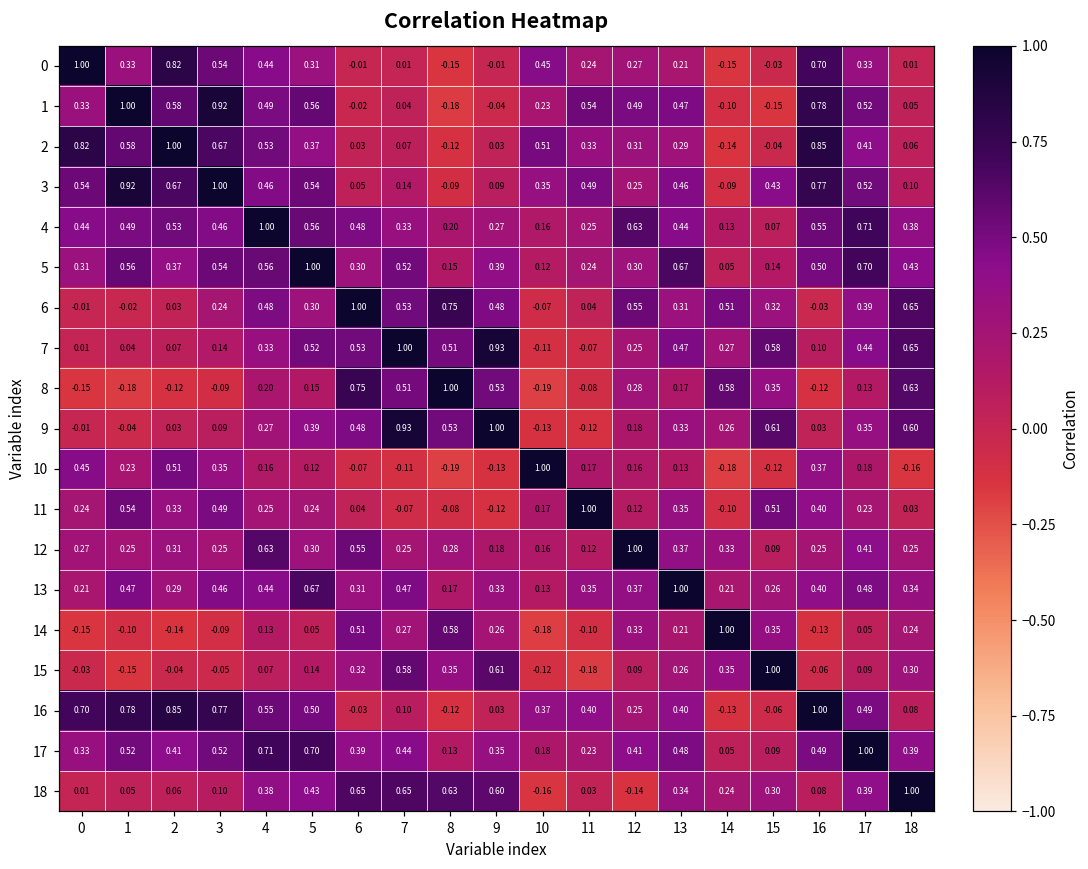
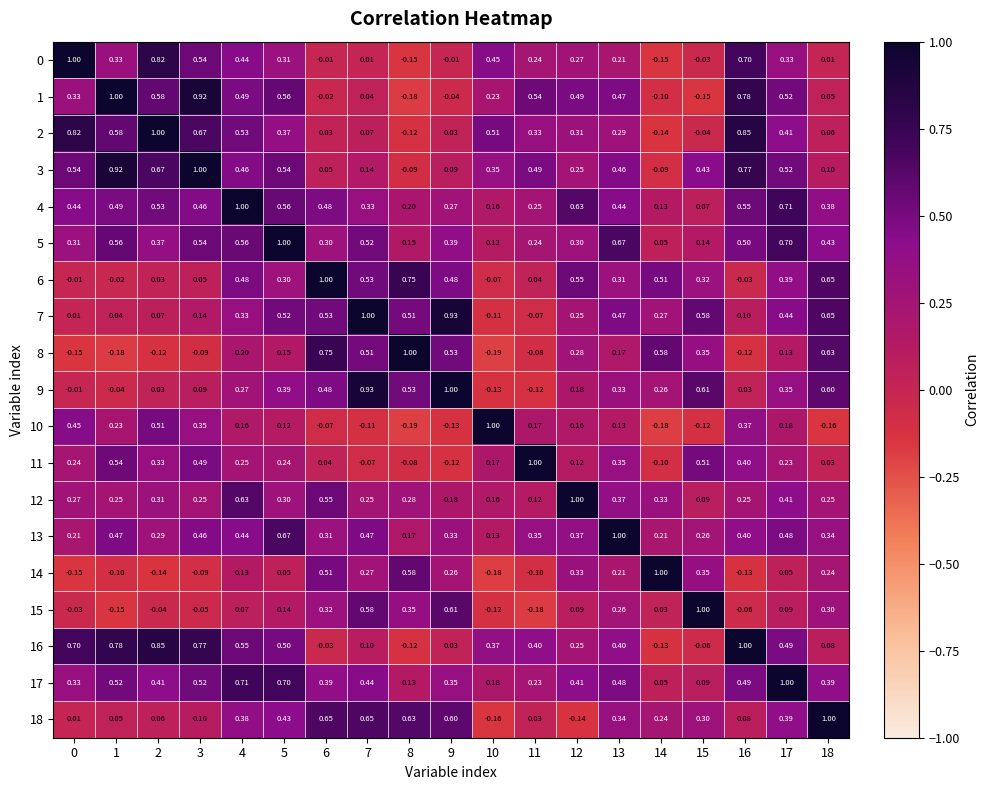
  {
    "6": {
      "0": -0.01,
      "1": -0.02,
      "2": 0.03,
-     "3": 0.24,
+     "3": 0.05,
      "4": 0.48,
      "5": 0.30,
      "6": 1.00,
      "7": 0.53,
      "8": 0.75,
      "9": 0.48,
      "10": -0.07,
      "11": 0.04,
      "12": 0.55,
      "13": 0.31,
      "14": 0.51,
      "15": 0.32,
      "16": -0.03,
      "17": 0.39,
      "18": 0.65
    },
    "15": {
      "0": -0.03,
      "1": -0.15,
      "2": -0.04,
      "3": -0.05,
      "4": 0.07,
      "5": 0.14,
      "6": 0.32,
      "7": 0.58,
      "8": 0.35,
      "9": 0.61,
      "10": -0.12,
      "11": -0.18,
      "12": 0.09,
      "13": 0.26,
-     "14": 0.35,
+     "14": 0.03,
      "15": 1.00,
      "16": -0.06,
      "17": 0.09,
      "18": 0.30
    }
  }
